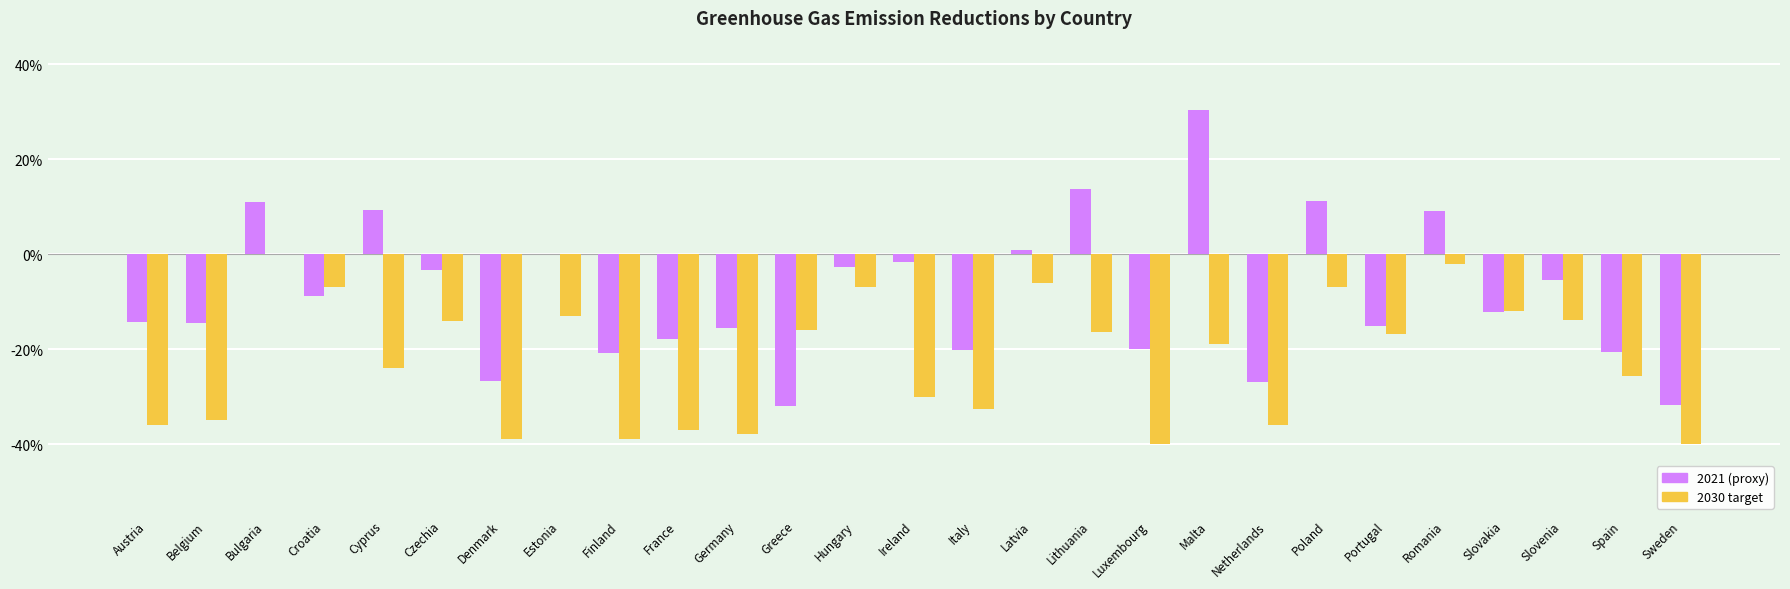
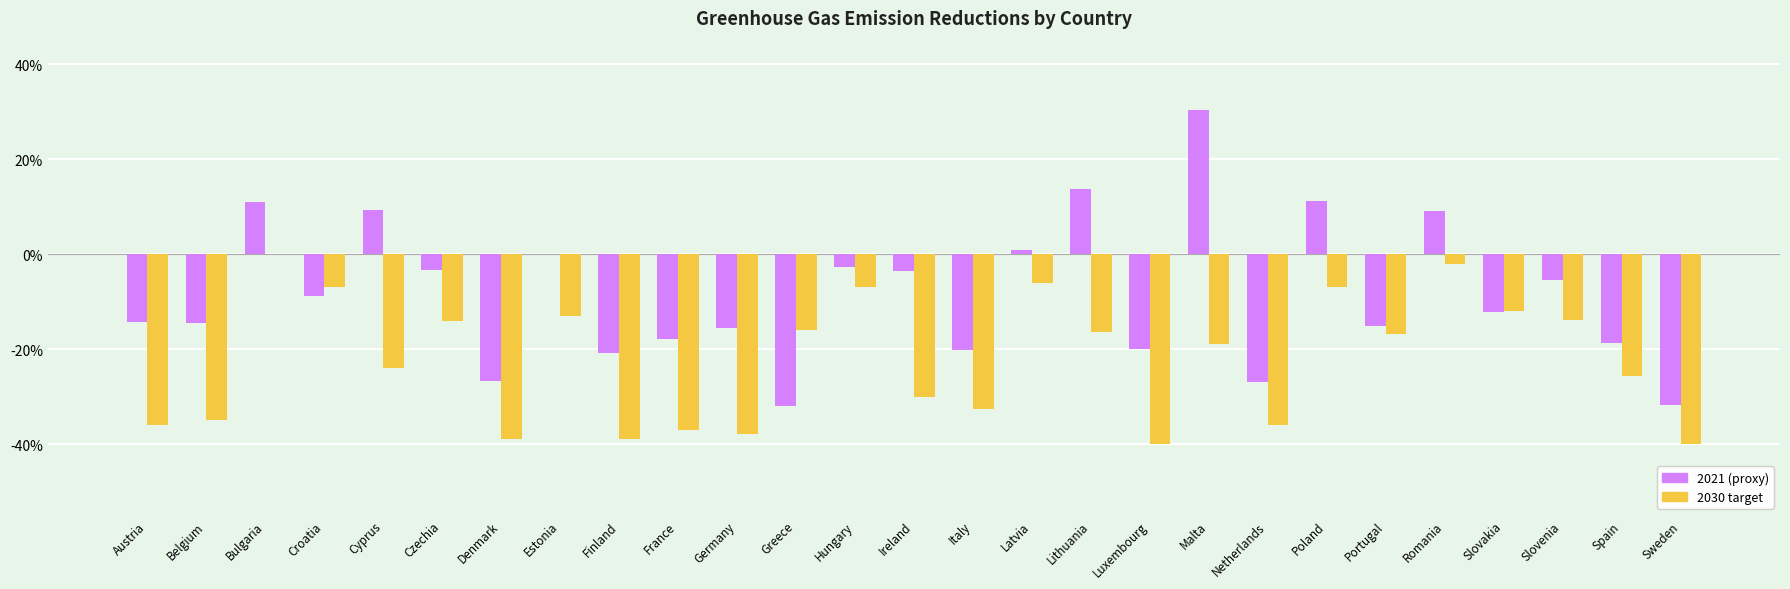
  {
    "2021 (proxy)": {
      "Austria": "-14%",
      "Belgium": "-15%",
      "Bulgaria": "11%",
      "Croatia": "-9%",
      "Cyprus": "9%",
      "Czechia": "-3%",
      "Denmark": "-27%",
      "Finland": "-21%",
      "France": "-18%",
      "Germany": "-16%",
      "Greece": "-32%",
      "Hungary": "-3%",
-     "Ireland": "-2%",
+     "Ireland": "-4%",
      "Italy": "-20%",
      "Latvia": "1%",
      "Lithuania": "14%",
      "Luxembourg": "-20%",
      "Malta": "30%",
      "Netherlands": "-27%",
      "Poland": "11%",
      "Portugal": "-15%",
      "Romania": "9%",
      "Slovakia": "-12%",
      "Slovenia": "-5%",
-     "Spain": "-21%",
+     "Spain": "-19%",
      "Sweden": "-32%"
    },
    "2030 target": {
      "Austria": "-36%",
      "Belgium": "-35%",
      "Bulgaria": "0%",
      "Croatia": "-7%",
      "Cyprus": "-24%",
      "Czechia": "-14%",
      "Denmark": "-39%",
      "Estonia": "-13%",
      "Finland": "-39%",
      "France": "-37%",
      "Germany": "-38%",
      "Greece": "-16%",
      "Hungary": "-7%",
      "Ireland": "-30%",
      "Italy": "-33%",
      "Latvia": "-6%",
      "Lithuania": "-16%",
      "Luxembourg": "-40%",
      "Malta": "-19%",
      "Netherlands": "-36%",
      "Poland": "-7%",
      "Portugal": "-17%",
      "Romania": "-2%",
      "Slovakia": "-12%",
      "Slovenia": "-14%",
      "Spain": "-26%",
      "Sweden": "-40%"
    }
  }
